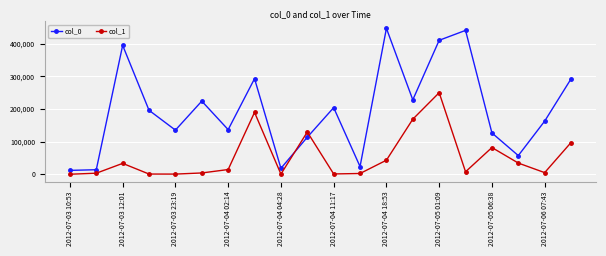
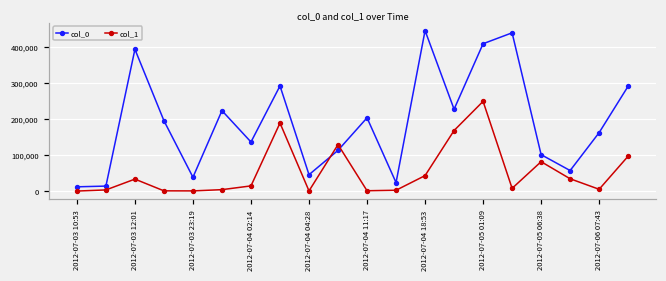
  {
    "col_0": {
-     "2012-07-03 23:19": "140,000",
-     "2012-07-04 04:28": "20,000",
+     "2012-07-03 23:19": "40,000",
+     "2012-07-04 04:28": "50,000",
      "2012-07-04 11:17": "200,000",
-     "2012-07-05 06:38": "130,000"
+     "2012-07-05 06:38": "100,000"
    },
    "col_1": {
      "2012-07-03 23:19": "0",
      "2012-07-04 04:28": "0",
      "2012-07-04 11:17": "0",
      "2012-07-05 06:38": "80,000"
    }
  }
